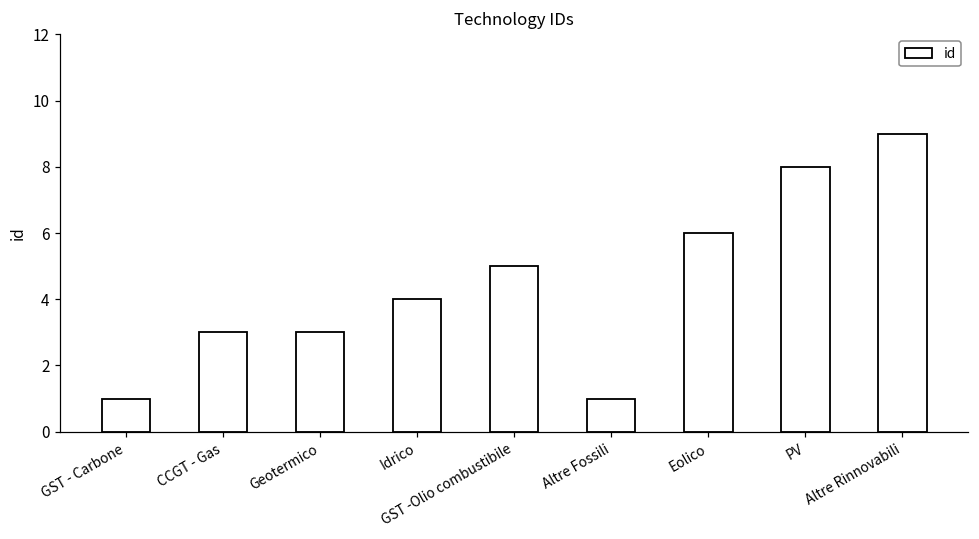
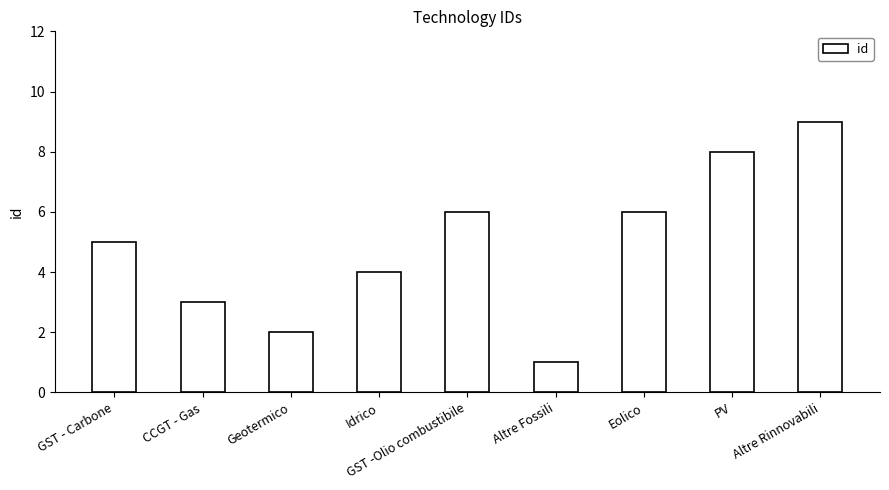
  {
-   "GST - Carbone": 1,
+   "GST - Carbone": 5,
    "CCGT - Gas": 3,
-   "Geotermico": 3,
+   "Geotermico": 2,
    "Idrico": 4,
-   "GST -Olio combustibile": 5,
+   "GST -Olio combustibile": 6,
    "Altre Fossili": 1,
    "Eolico": 6,
    "PV": 8,
    "Altre Rinnovabili": 9
  }
